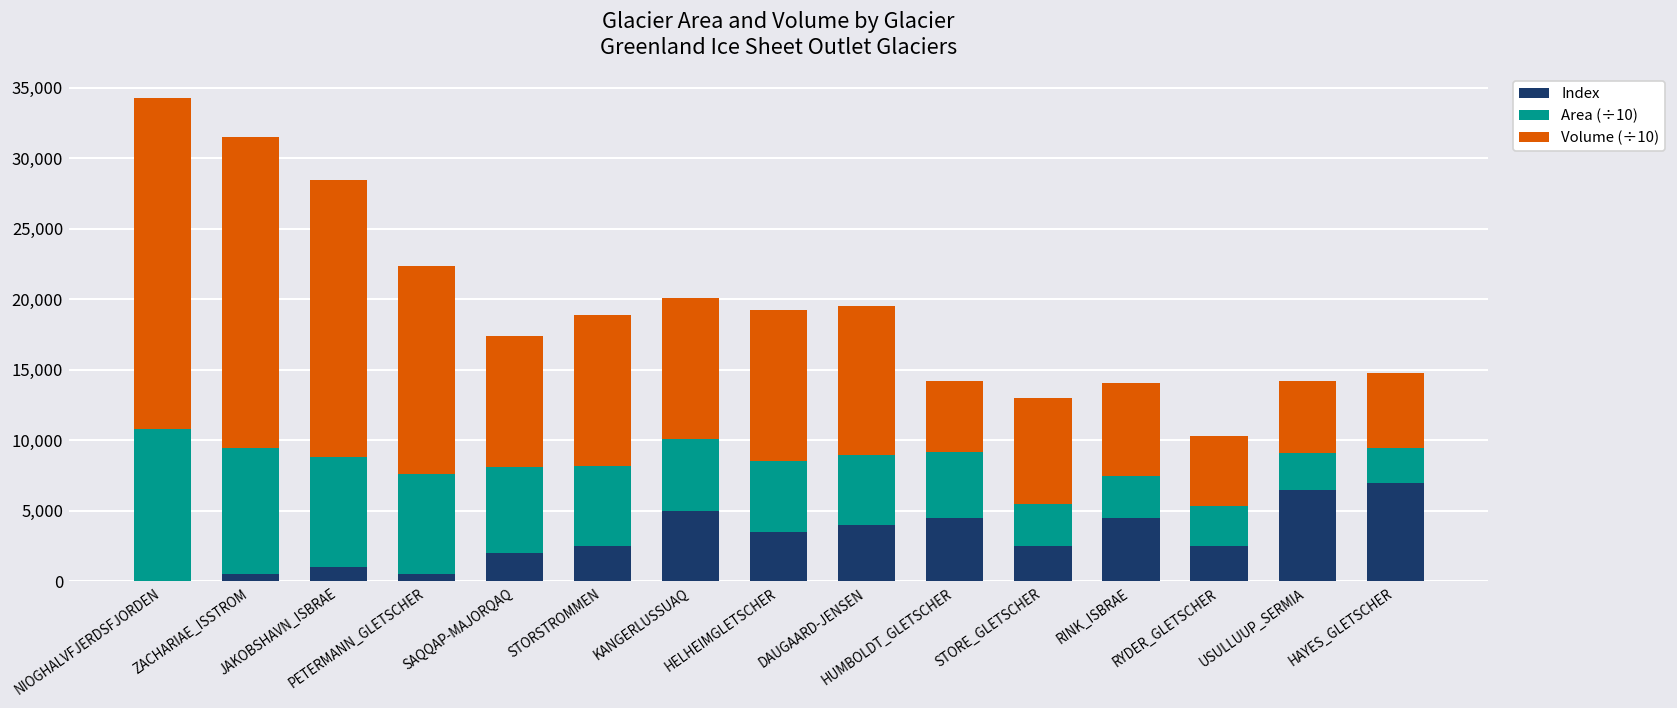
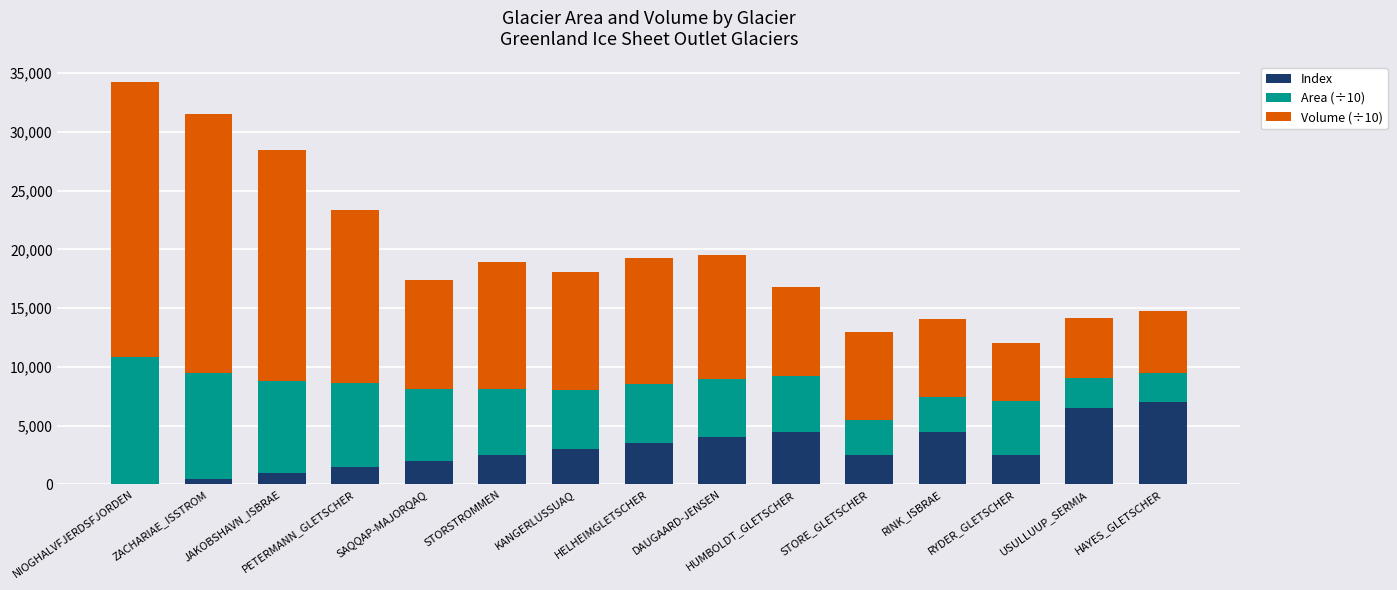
  {
    "Index": {
      "NIOGHALVFJERDSFJORDEN": "0",
      "ZACHARIAE_ISSTROM": "500",
      "JAKOBSHAVN_ISBRAE": "1,000",
-     "PETERMANN_GLETSCHER": "500",
+     "PETERMANN_GLETSCHER": "1,500",
      "SAQQAP-MAJORQAQ": "2,000",
      "STORSTROMMEN": "2,500",
-     "KANGERLUSSUAQ": "5,000",
+     "KANGERLUSSUAQ": "3,000",
      "HELHEIMGLETSCHER": "3,500",
      "DAUGAARD-JENSEN": "4,000",
      "HUMBOLDT_GLETSCHER": "4,500",
      "STORE_GLETSCHER": "2,500",
      "RINK_ISBRAE": "4,500",
      "RYDER_GLETSCHER": "2,500",
      "USULLUUP_SERMIA": "6,500",
      "HAYES_GLETSCHER": "7,000"
    },
    "Area (÷10)": {
      "NIOGHALVFJERDSFJORDEN": "10,800",
      "ZACHARIAE_ISSTROM": "9,000",
      "JAKOBSHAVN_ISBRAE": "7,800",
      "PETERMANN_GLETSCHER": "7,100",
      "SAQQAP-MAJORQAQ": "6,100",
      "STORSTROMMEN": "5,600",
      "KANGERLUSSUAQ": "5,100",
      "HELHEIMGLETSCHER": "5,000",
      "DAUGAARD-JENSEN": "5,000",
      "HUMBOLDT_GLETSCHER": "4,700",
      "STORE_GLETSCHER": "3,000",
      "RINK_ISBRAE": "3,000",
-     "RYDER_GLETSCHER": "2,900",
+     "RYDER_GLETSCHER": "4,600",
      "USULLUUP_SERMIA": "2,600",
      "HAYES_GLETSCHER": "2,500"
    },
    "Volume (÷10)": {
      "NIOGHALVFJERDSFJORDEN": "23,500",
      "ZACHARIAE_ISSTROM": "22,000",
      "JAKOBSHAVN_ISBRAE": "19,700",
      "PETERMANN_GLETSCHER": "14,800",
      "SAQQAP-MAJORQAQ": "9,300",
      "STORSTROMMEN": "10,800",
      "KANGERLUSSUAQ": "10,000",
      "HELHEIMGLETSCHER": "10,700",
      "DAUGAARD-JENSEN": "10,500",
-     "HUMBOLDT_GLETSCHER": "5,000",
+     "HUMBOLDT_GLETSCHER": "7,600",
      "STORE_GLETSCHER": "7,500",
      "RINK_ISBRAE": "6,600",
      "RYDER_GLETSCHER": "5,000",
      "USULLUUP_SERMIA": "5,100",
      "HAYES_GLETSCHER": "5,300"
    }
  }
